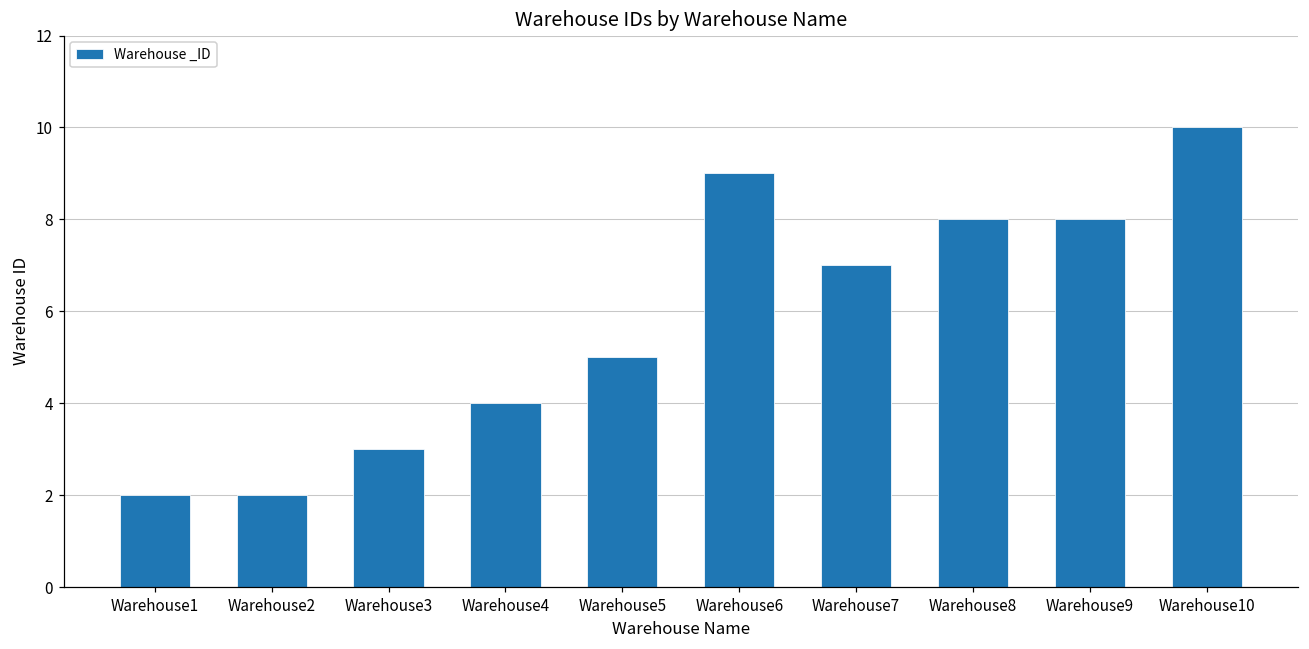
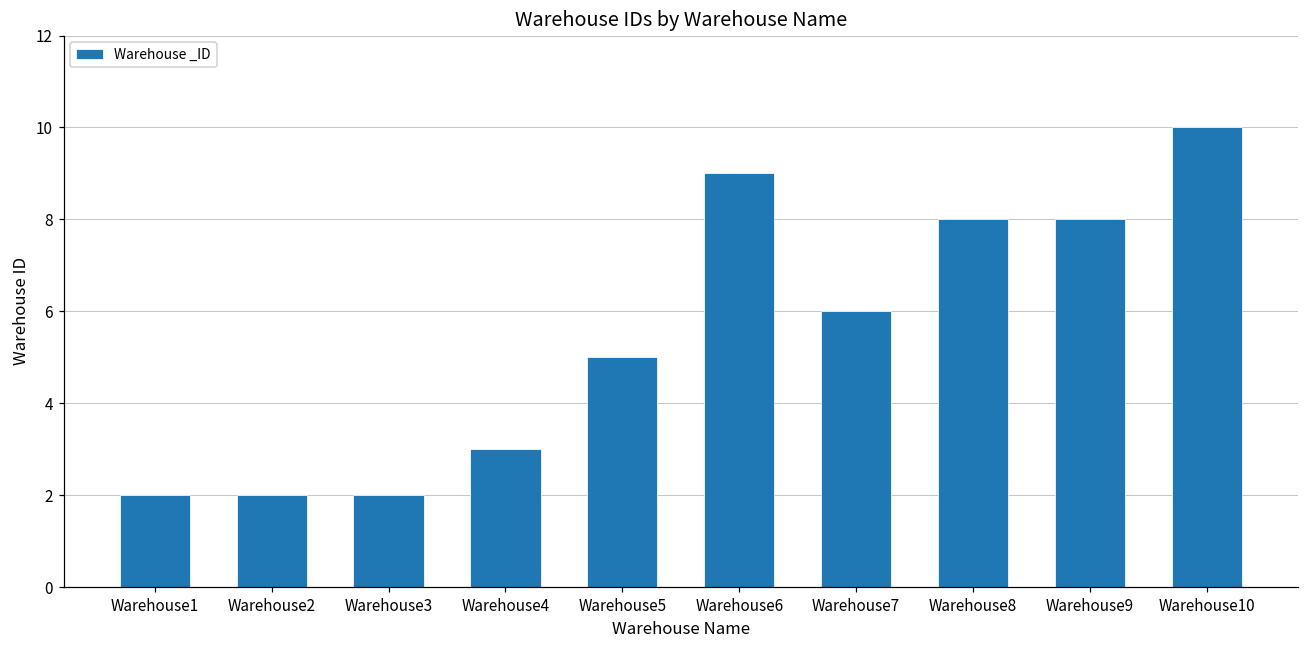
  {
    "Warehouse1": 2,
    "Warehouse2": 2,
-   "Warehouse3": 3,
-   "Warehouse4": 4,
+   "Warehouse3": 2,
+   "Warehouse4": 3,
    "Warehouse5": 5,
    "Warehouse6": 9,
-   "Warehouse7": 7,
+   "Warehouse7": 6,
    "Warehouse8": 8,
    "Warehouse9": 8,
    "Warehouse10": 10
  }
